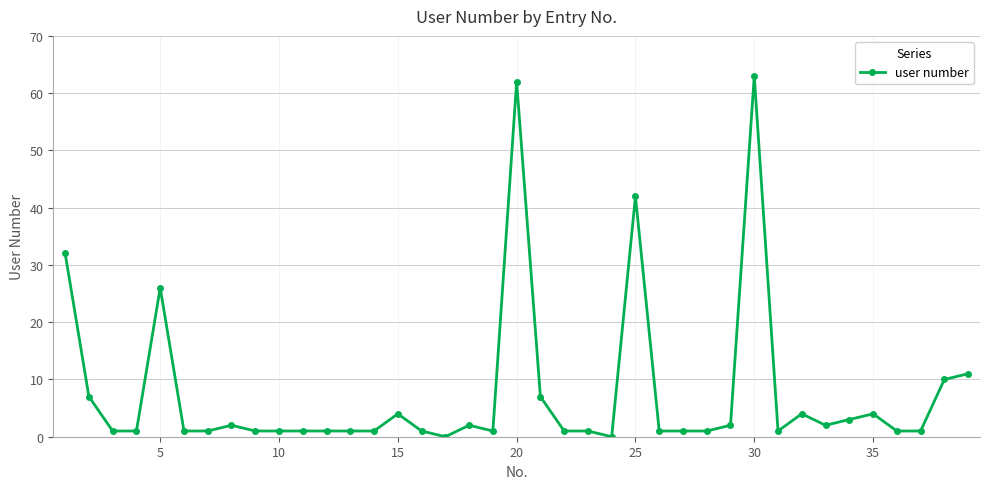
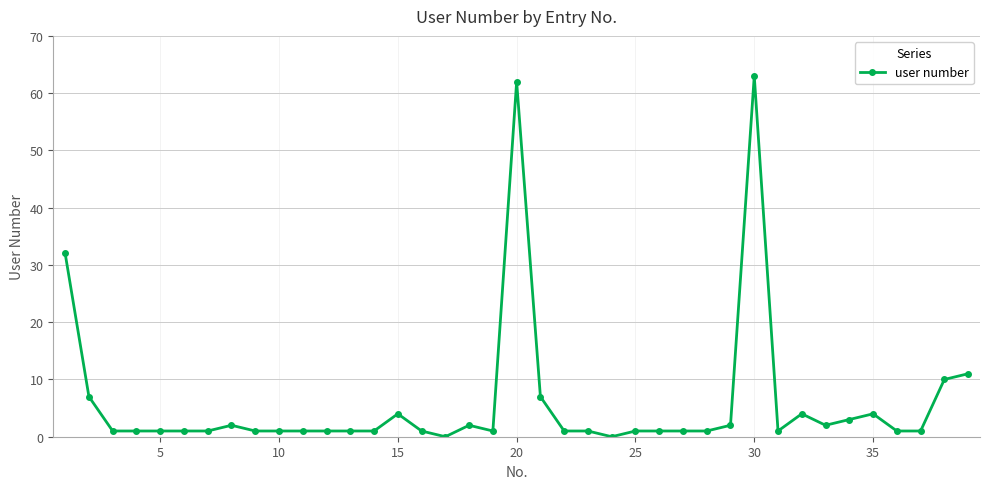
  {
-   "5": 26,
+   "5": 1,
    "10": 1,
    "15": 4,
    "20": 62,
-   "25": 42,
+   "25": 1,
    "30": 63,
    "35": 4
  }
